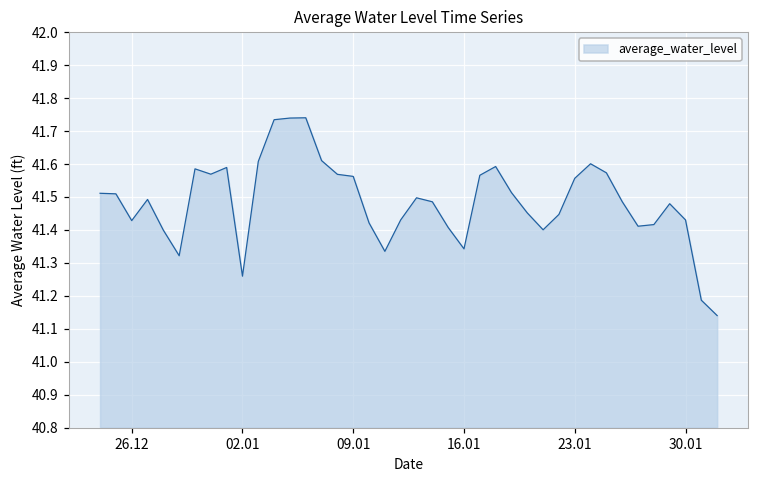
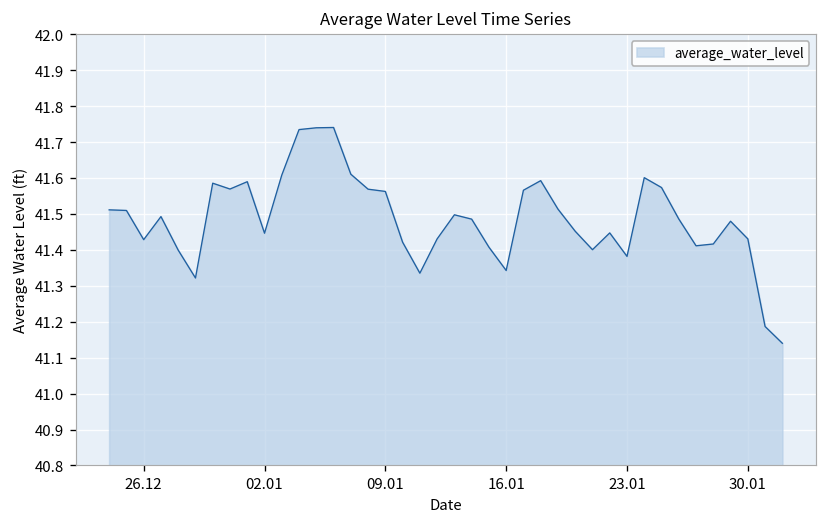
  {
    "26.12": 41.43,
-   "02.01": 41.26,
+   "02.01": 41.45,
    "09.01": 41.56,
    "16.01": 41.34,
-   "23.01": 41.56,
+   "23.01": 41.38,
    "30.01": 41.43
  }
